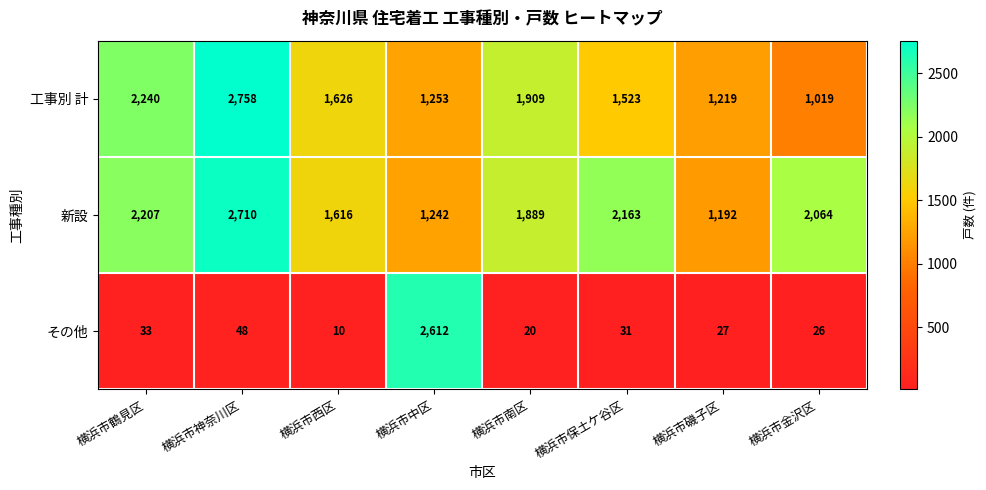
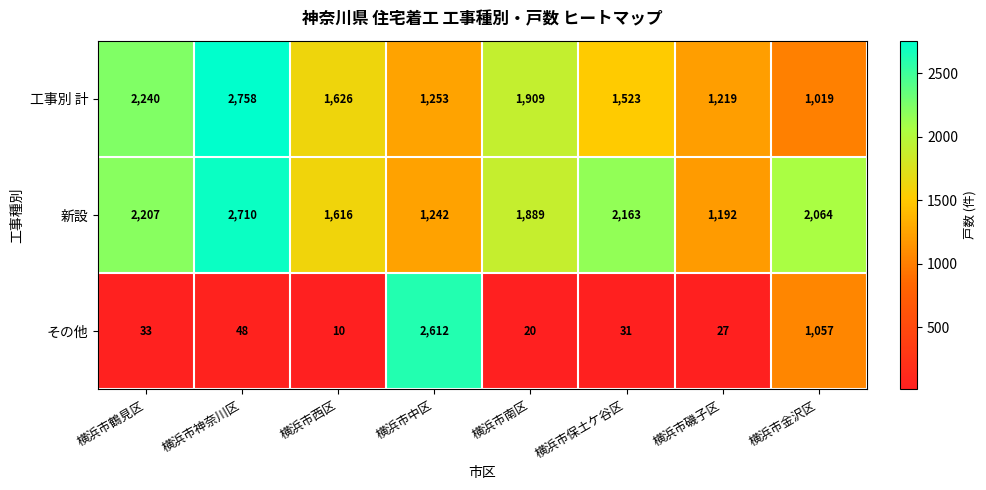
  {
    "工事別 計": {
      "横浜市鶴見区": "2,240",
      "横浜市神奈川区": "2,758",
      "横浜市西区": "1,626",
      "横浜市中区": "1,253",
      "横浜市南区": "1,909",
      "横浜市保土ケ谷区": "1,523",
      "横浜市磯子区": "1,219",
      "横浜市金沢区": "1,019"
    },
    "新設": {
      "横浜市鶴見区": "2,207",
      "横浜市神奈川区": "2,710",
      "横浜市西区": "1,616",
      "横浜市中区": "1,242",
      "横浜市南区": "1,889",
      "横浜市保土ケ谷区": "2,163",
      "横浜市磯子区": "1,192",
      "横浜市金沢区": "2,064"
    },
    "その他": {
      "横浜市鶴見区": "33",
      "横浜市神奈川区": "48",
      "横浜市西区": "10",
      "横浜市中区": "2,612",
      "横浜市南区": "20",
      "横浜市保土ケ谷区": "31",
      "横浜市磯子区": "27",
-     "横浜市金沢区": "26"
+     "横浜市金沢区": "1,057"
    }
  }
